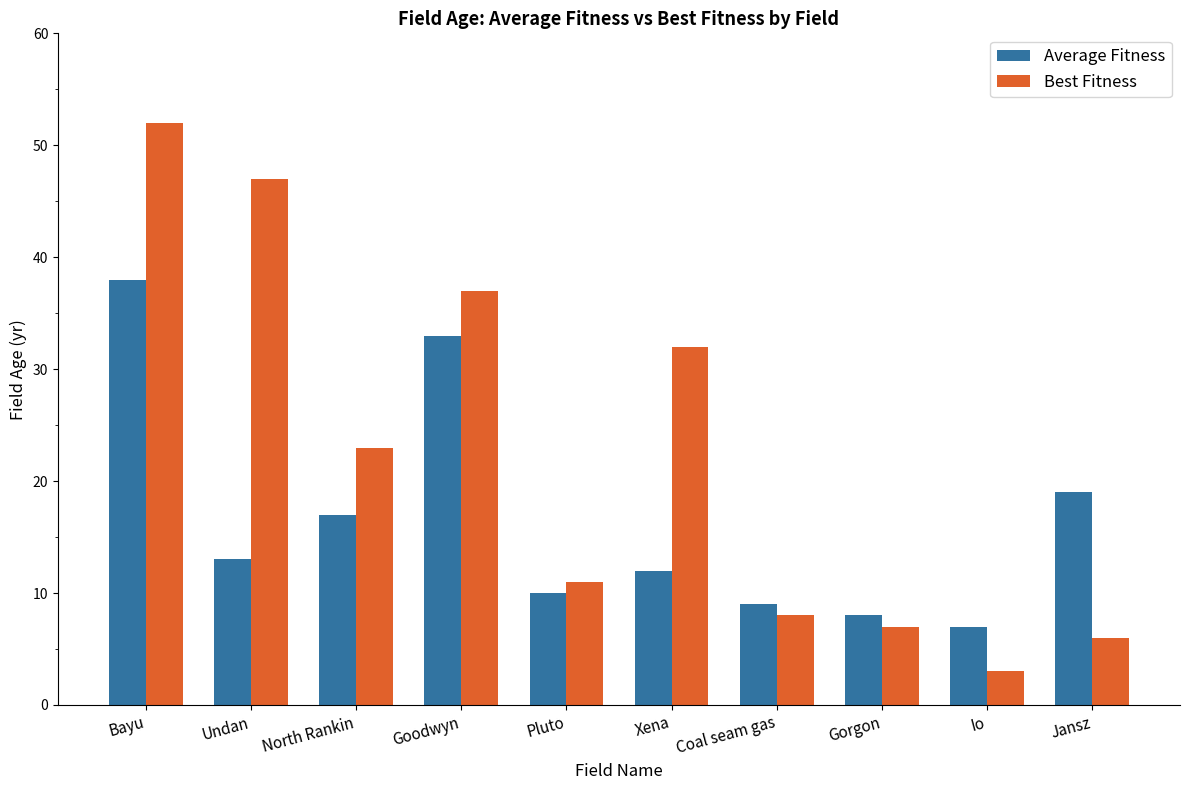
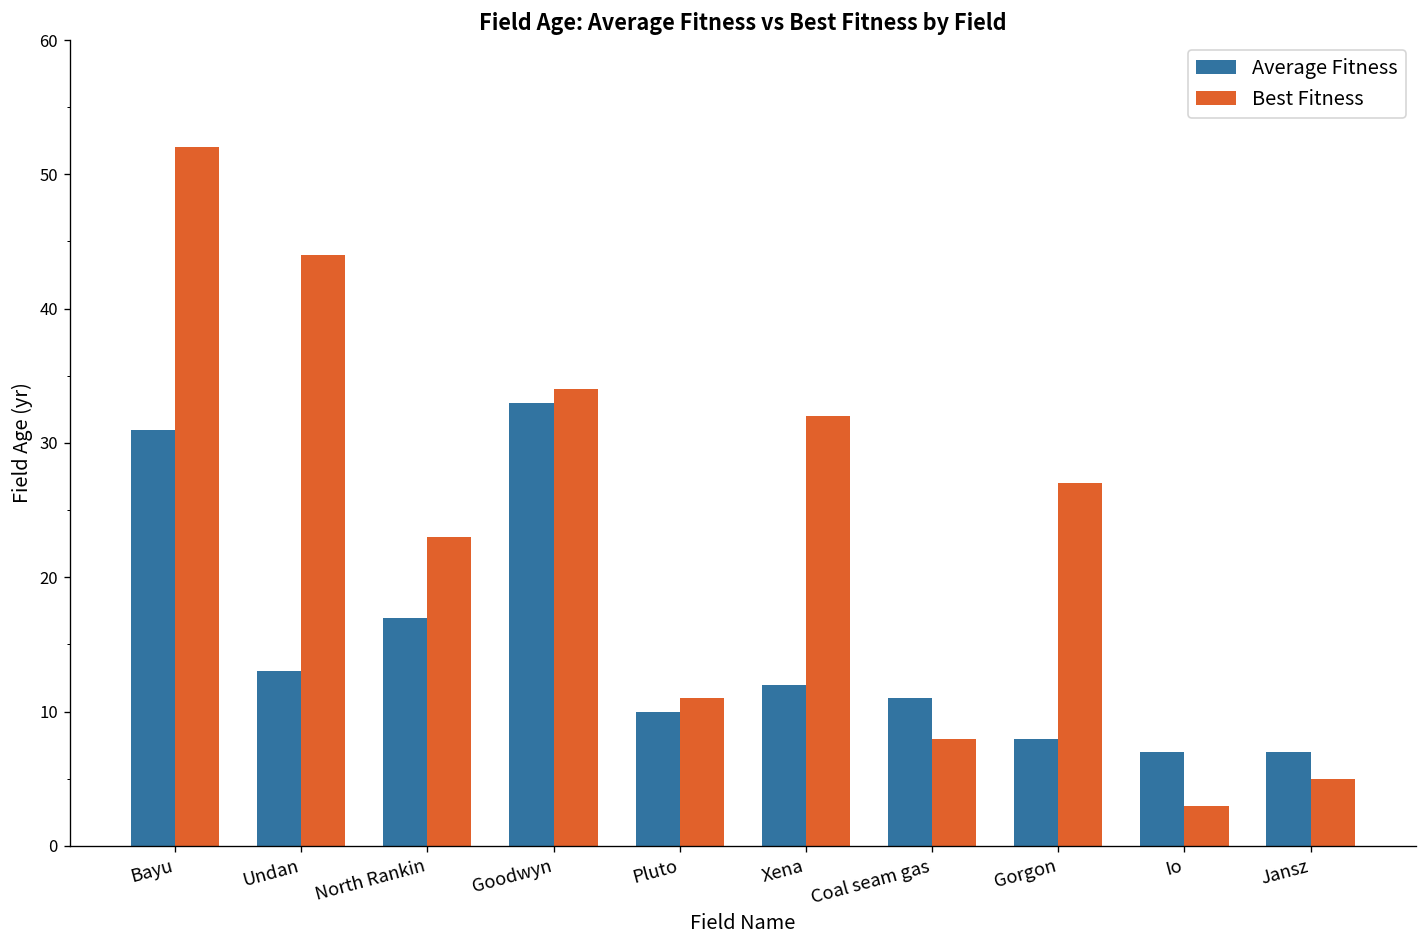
  {
    "Average Fitness": {
-     "Bayu": 38,
+     "Bayu": 31,
      "Undan": 13,
      "North Rankin": 17,
      "Goodwyn": 33,
      "Pluto": 10,
      "Xena": 12,
-     "Coal seam gas": 9,
+     "Coal seam gas": 11,
      "Gorgon": 8,
      "Io": 7,
-     "Jansz": 19
+     "Jansz": 7
    },
    "Best Fitness": {
      "Bayu": 52,
-     "Undan": 47,
+     "Undan": 44,
      "North Rankin": 23,
-     "Goodwyn": 37,
+     "Goodwyn": 34,
      "Pluto": 11,
      "Xena": 32,
      "Coal seam gas": 8,
-     "Gorgon": 7,
+     "Gorgon": 27,
      "Io": 3,
-     "Jansz": 6
+     "Jansz": 5
    }
  }
